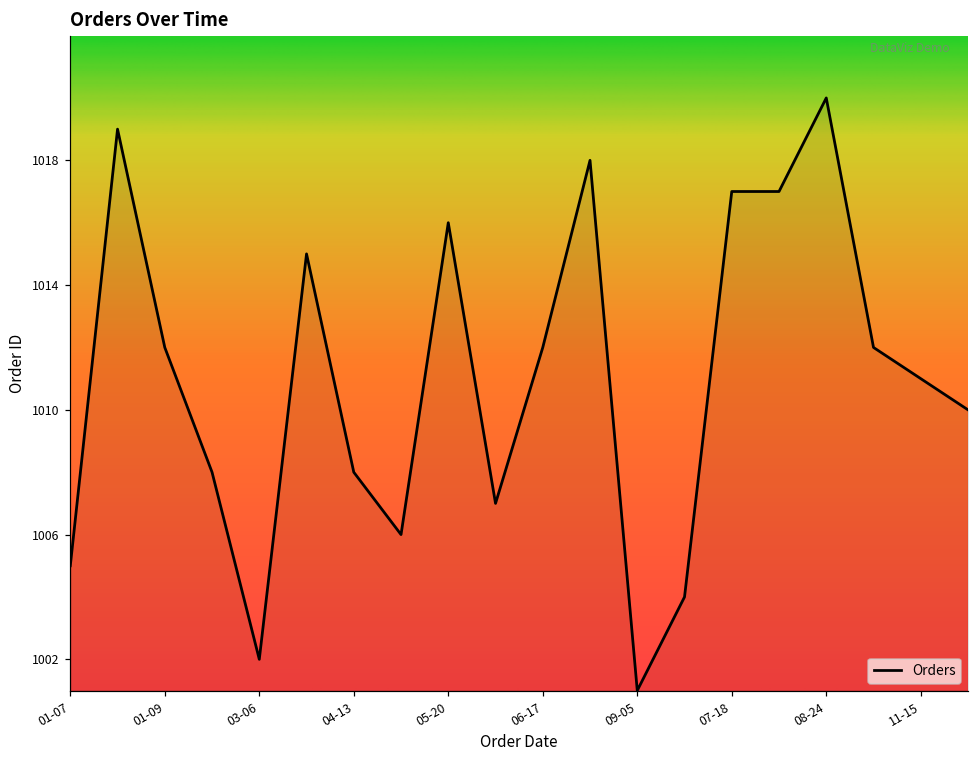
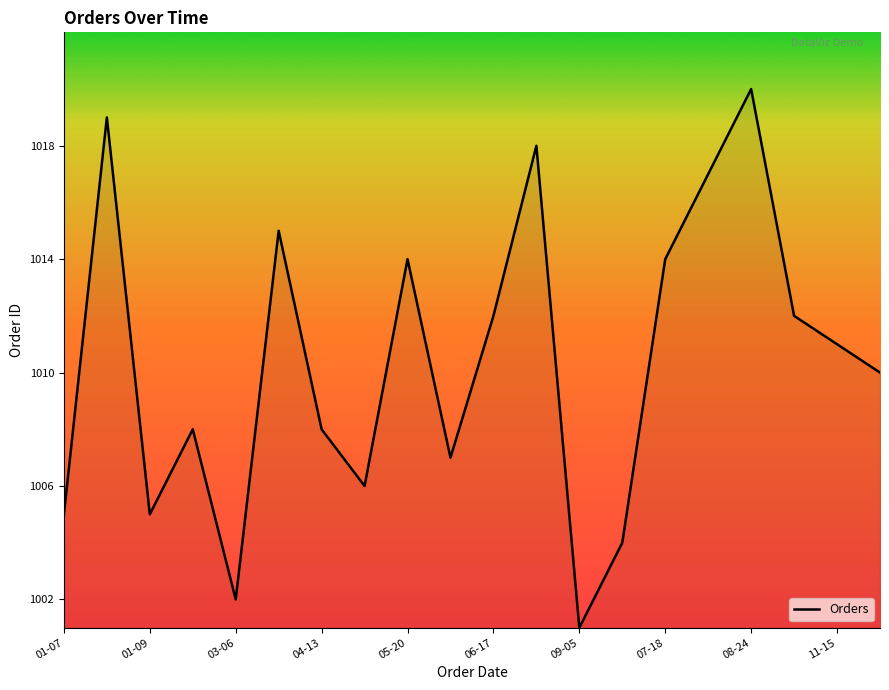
  {
    "01-07": 1005,
-   "01-09": 1012,
+   "01-09": 1005,
    "03-06": 1002,
    "04-13": 1008,
-   "05-20": 1016,
+   "05-20": 1014,
    "06-17": 1012,
    "09-05": 1001,
-   "07-18": 1017,
+   "07-18": 1014,
    "08-24": 1020,
    "11-15": 1011
  }
